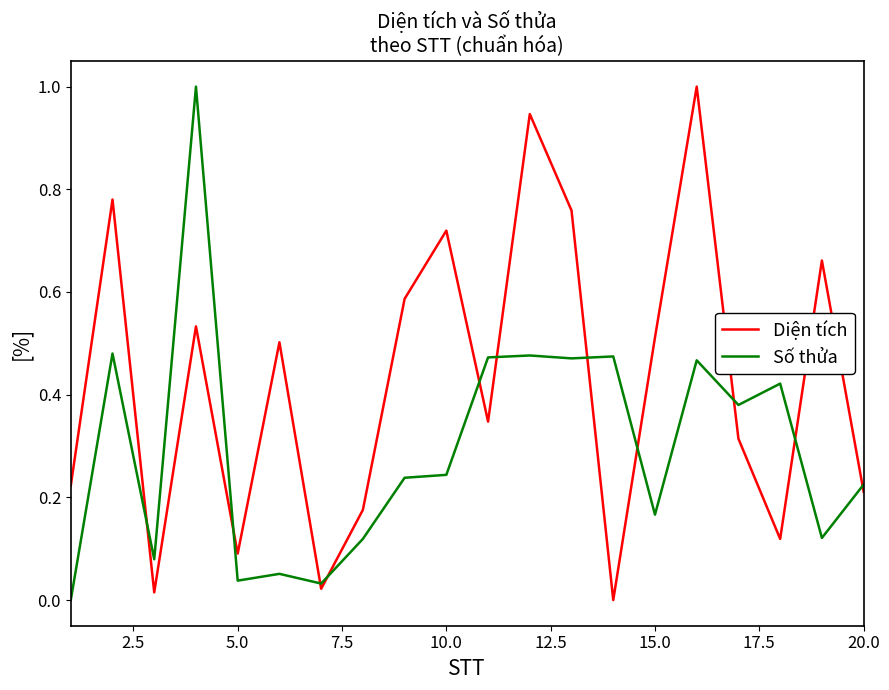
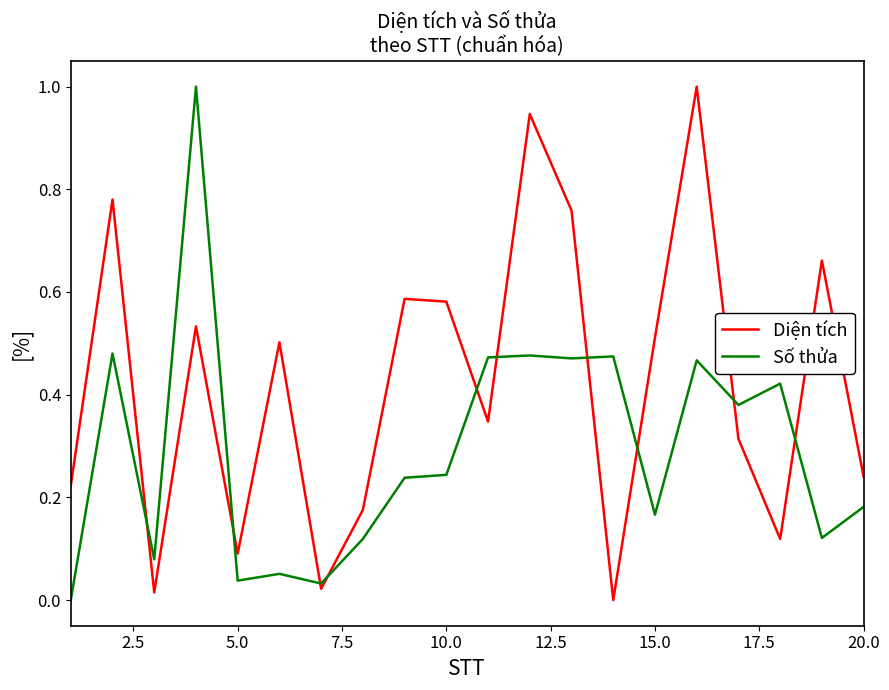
  {
    "Diện tích": {
      "5.0": 0.09,
-     "10.0": 0.72,
+     "10.0": 0.58,
      "15.0": 0.51,
-     "20.0": 0.21
+     "20.0": 0.24
    },
    "Số thửa": {
      "5.0": 0.04,
      "10.0": 0.24,
      "15.0": 0.17,
-     "20.0": 0.22
+     "20.0": 0.18
    }
  }
